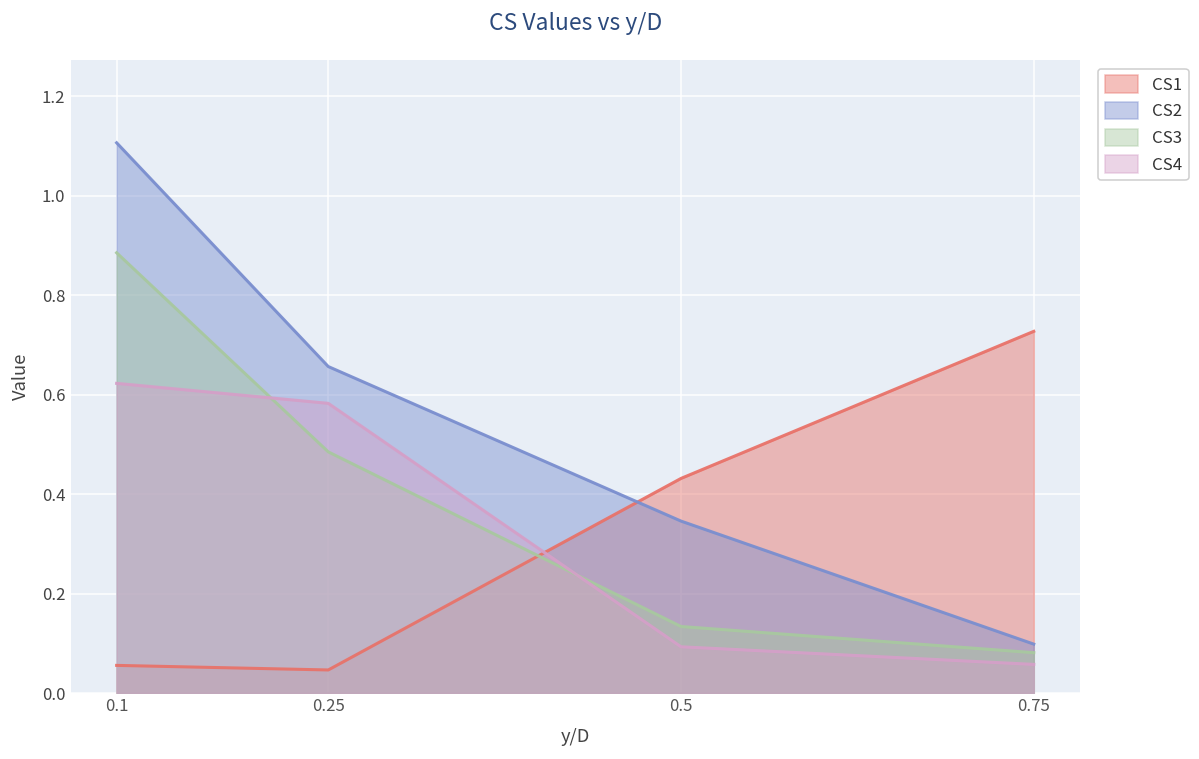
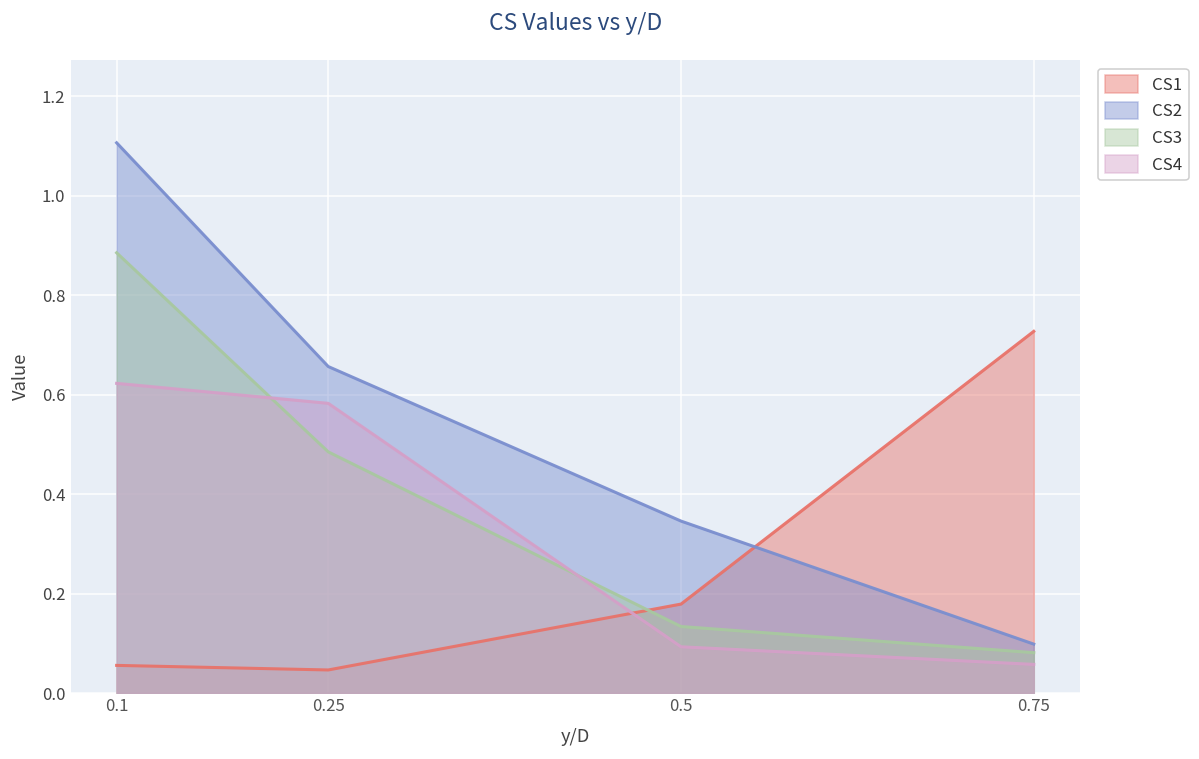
  {
    "CS1": {
      "0.1": 0.06,
      "0.25": 0.05,
-     "0.5": 0.43,
+     "0.5": 0.18,
      "0.75": 0.73
    }
  }
